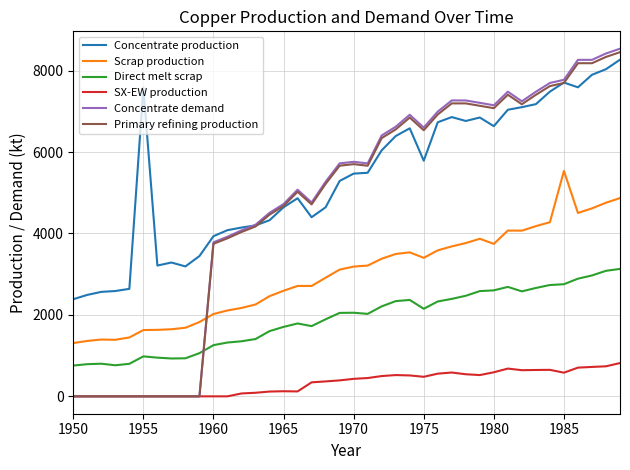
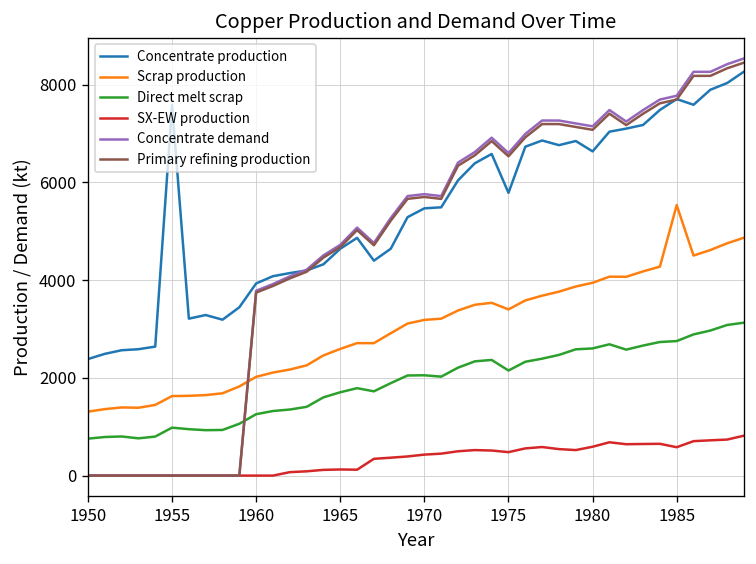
  {
    "Concentrate production": {
      "1950": 2400,
      "1960": 3900,
      "1970": 5500,
      "1975": 5800,
      "1980": 6600
    },
    "Scrap production": {
      "1950": 1300,
      "1955": 1600,
      "1960": 2000,
      "1965": 2600,
      "1970": 3200,
      "1975": 3400,
-     "1980": 3700,
+     "1980": 3900,
      "1985": 5500
    },
    "Direct melt scrap": {
      "1950": 800,
      "1955": 1000,
      "1960": 1300,
      "1965": 1700,
      "1970": 2100,
      "1975": 2200,
      "1980": 2600,
      "1985": 2800
    },
    "SX-EW production": {
      "1960": 0,
      "1965": 100,
      "1970": 400,
      "1975": 500,
      "1980": 600,
      "1985": 600
    },
    "Concentrate demand": {
      "1975": 6600,
      "1980": 7100,
      "1985": 7800
    },
    "Primary refining production": {
      "1975": 6500,
      "1980": 7100
    }
  }
